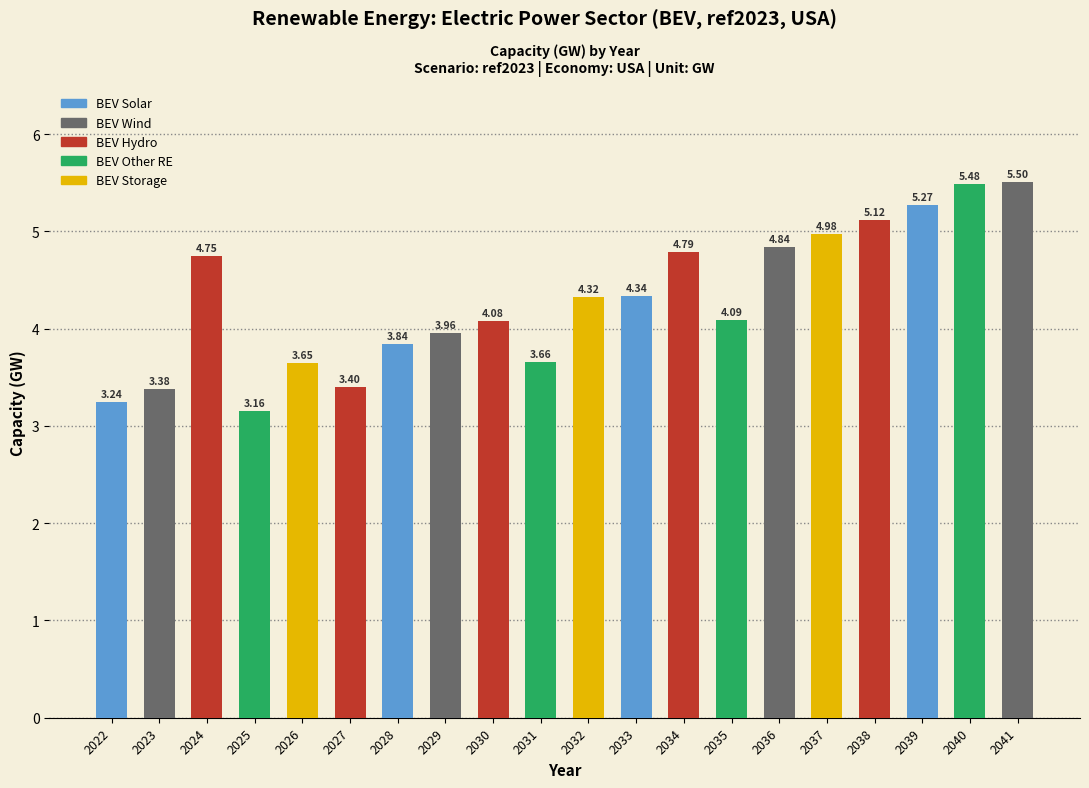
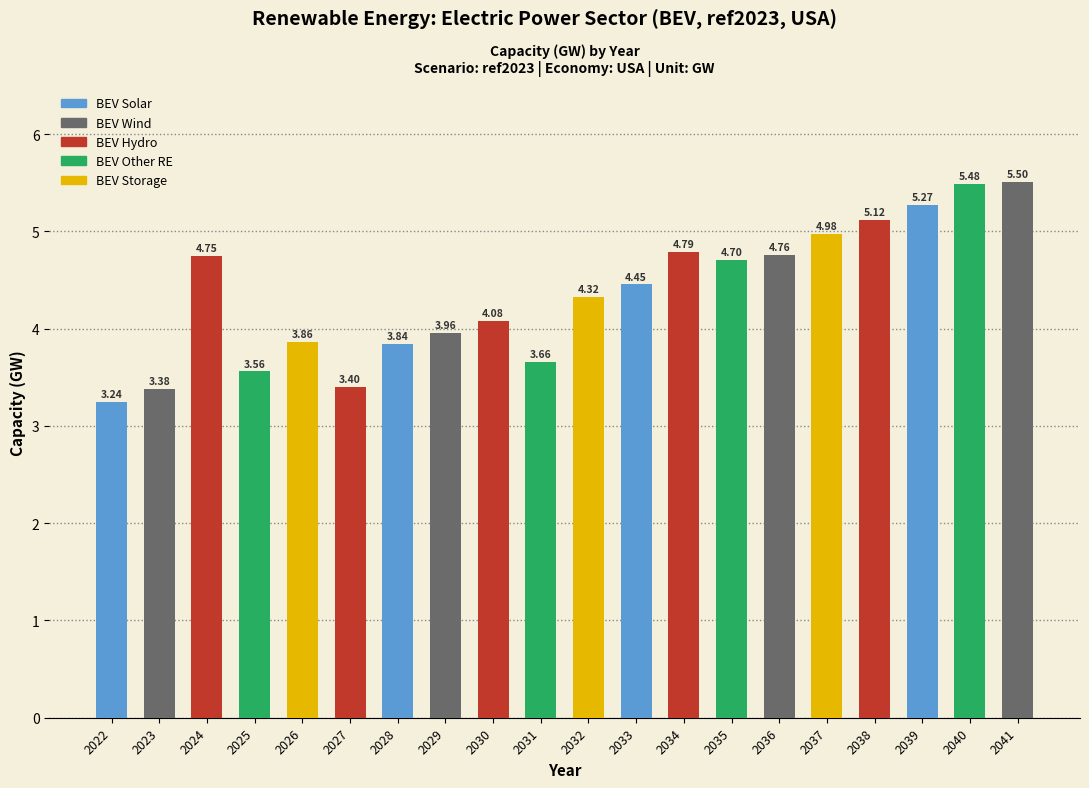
  {
    "2022": 3.24,
    "2023": 3.38,
    "2024": 4.75,
-   "2025": 3.16,
-   "2026": 3.65,
+   "2025": 3.56,
+   "2026": 3.86,
    "2027": 3.40,
    "2028": 3.84,
    "2029": 3.96,
    "2030": 4.08,
    "2031": 3.66,
    "2032": 4.32,
-   "2033": 4.34,
+   "2033": 4.45,
    "2034": 4.79,
-   "2035": 4.09,
-   "2036": 4.84,
+   "2035": 4.70,
+   "2036": 4.76,
    "2037": 4.98,
    "2038": 5.12,
    "2039": 5.27,
    "2040": 5.48,
    "2041": 5.50
  }
